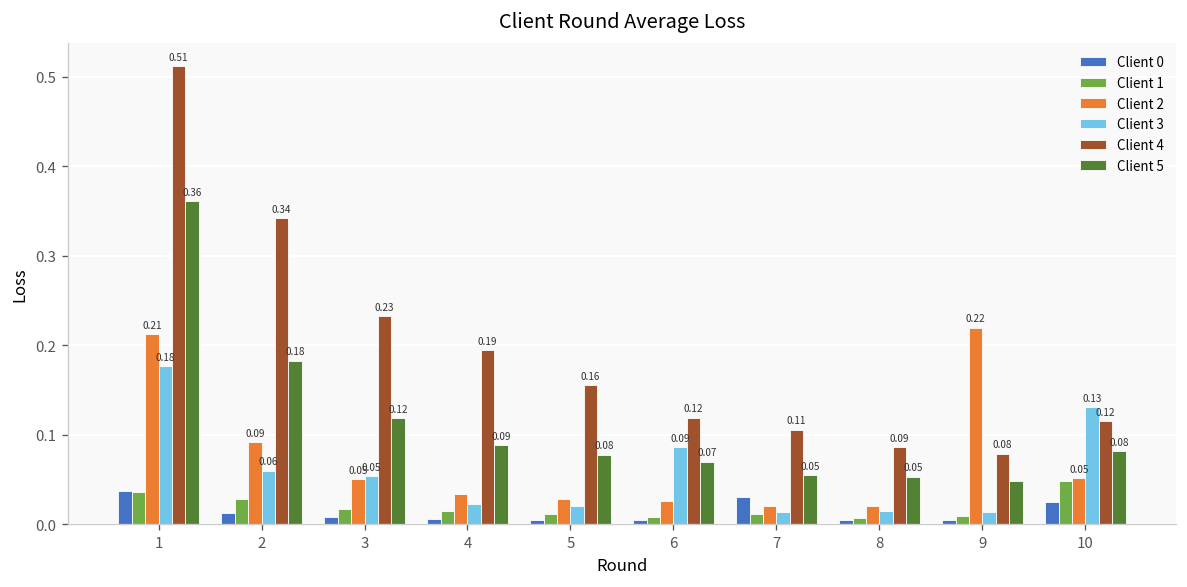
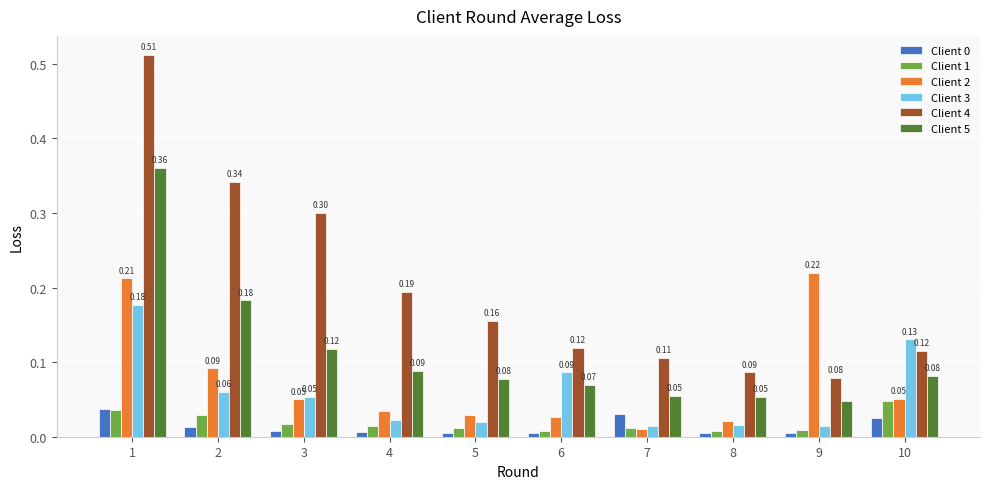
  {
    "Client 0": {
      "1": 0.04,
      "2": 0.01,
      "3": 0.01,
      "4": 0.01,
      "5": 0.01,
      "6": 0.00,
      "7": 0.03,
      "8": 0.00,
      "9": 0.01,
      "10": 0.03
    },
    "Client 2": {
      "4": 0.03,
      "5": 0.03,
      "6": 0.03,
-     "7": 0.02,
+     "7": 0.01,
      "8": 0.02
    },
    "Client 3": {
      "1": 0.18,
      "2": 0.06,
      "6": 0.09,
      "10": 0.13
    },
    "Client 4": {
      "1": 0.51,
      "2": 0.34,
-     "3": 0.23,
+     "3": 0.30,
      "4": 0.19,
      "5": 0.16,
      "6": 0.12,
      "7": 0.11,
      "8": 0.09,
      "9": 0.08,
      "10": 0.12
    }
  }
